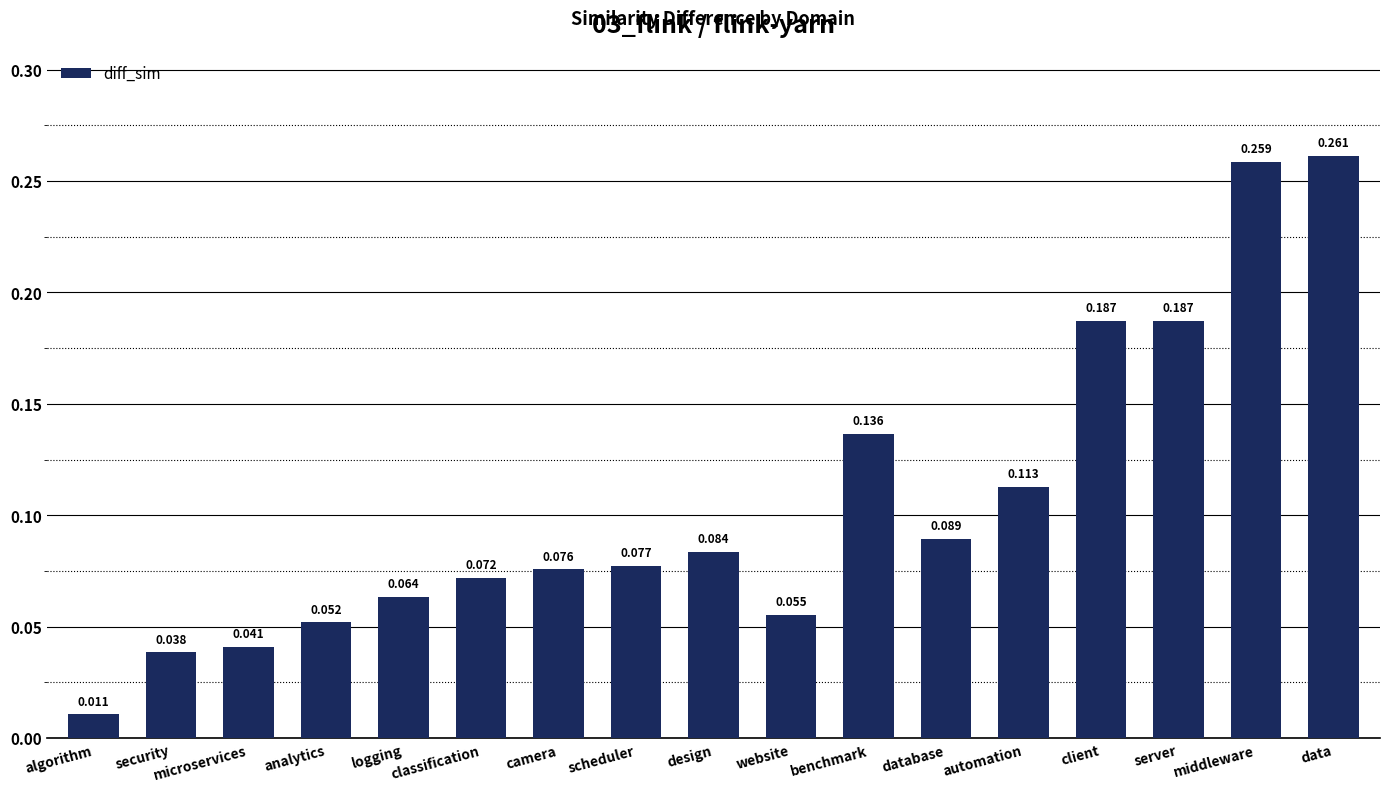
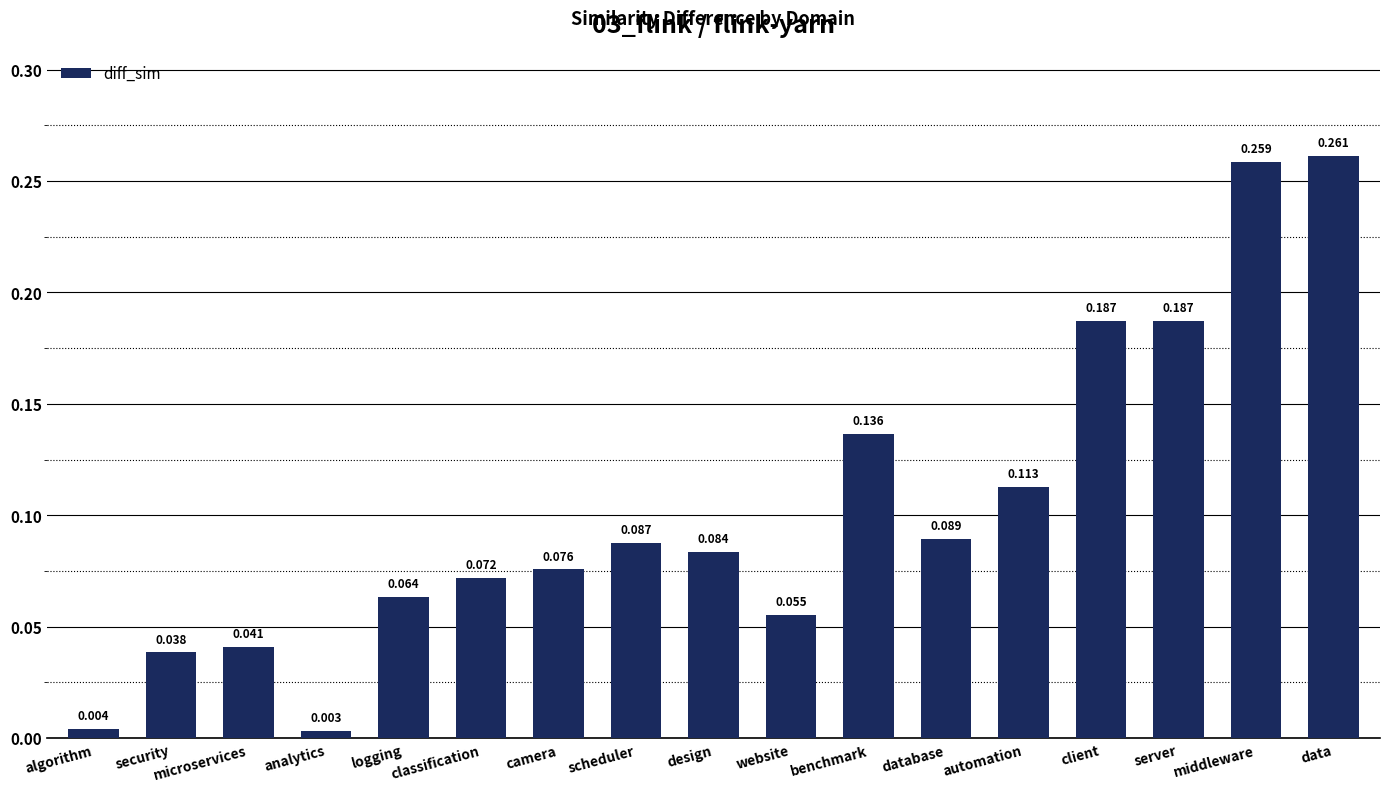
  {
-   "algorithm": 0.011,
+   "algorithm": 0.004,
    "security": 0.038,
    "microservices": 0.041,
-   "analytics": 0.052,
+   "analytics": 0.003,
    "logging": 0.064,
    "classification": 0.072,
    "camera": 0.076,
-   "scheduler": 0.077,
+   "scheduler": 0.087,
    "design": 0.084,
    "website": 0.055,
    "benchmark": 0.136,
    "database": 0.089,
    "automation": 0.113,
    "client": 0.187,
    "server": 0.187,
    "middleware": 0.259,
    "data": 0.261
  }
